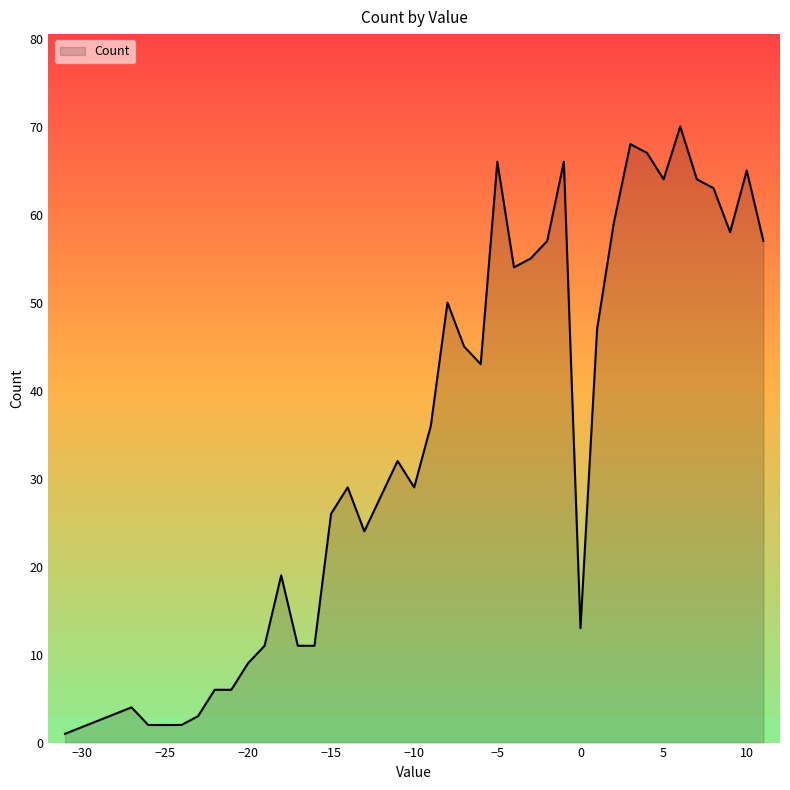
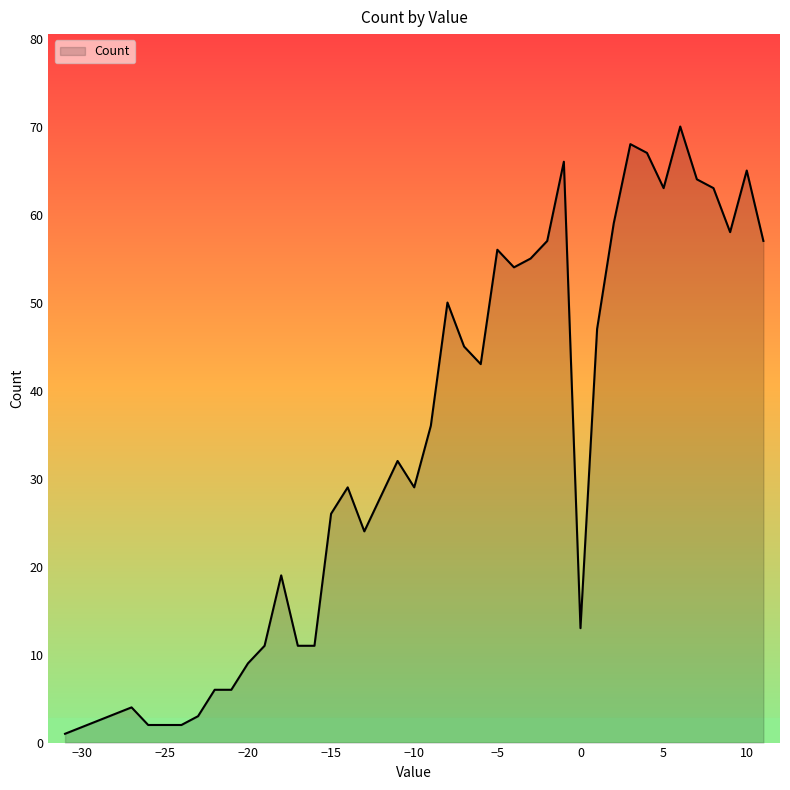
  {
    "−20": 9,
    "−15": 26,
    "−10": 29,
-   "−5": 66,
+   "−5": 56,
    "0": 13,
-   "5": 64,
+   "5": 63,
    "10": 65
  }
